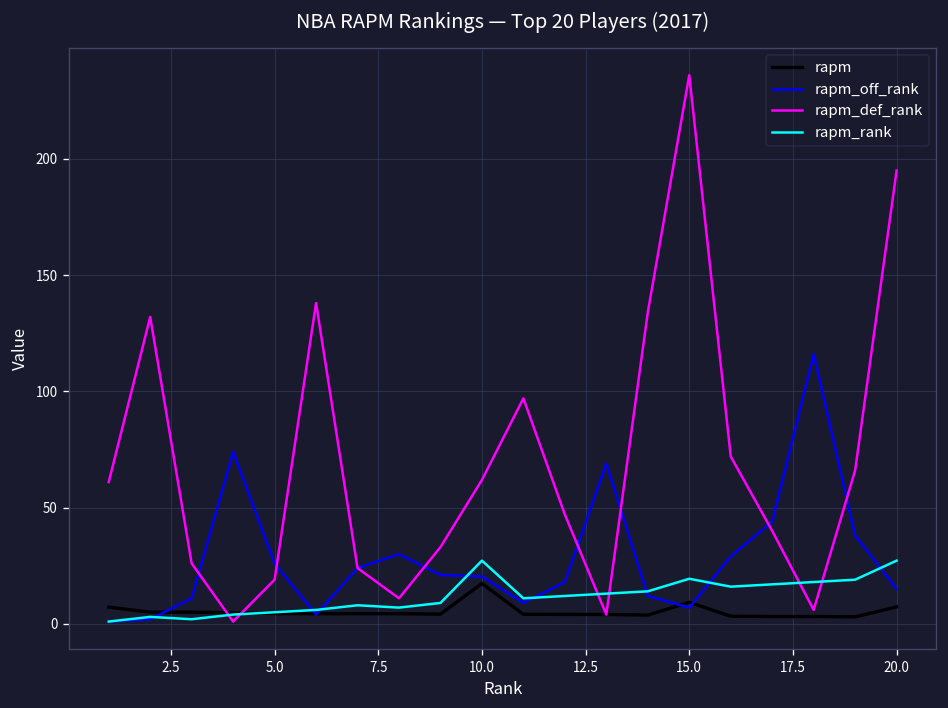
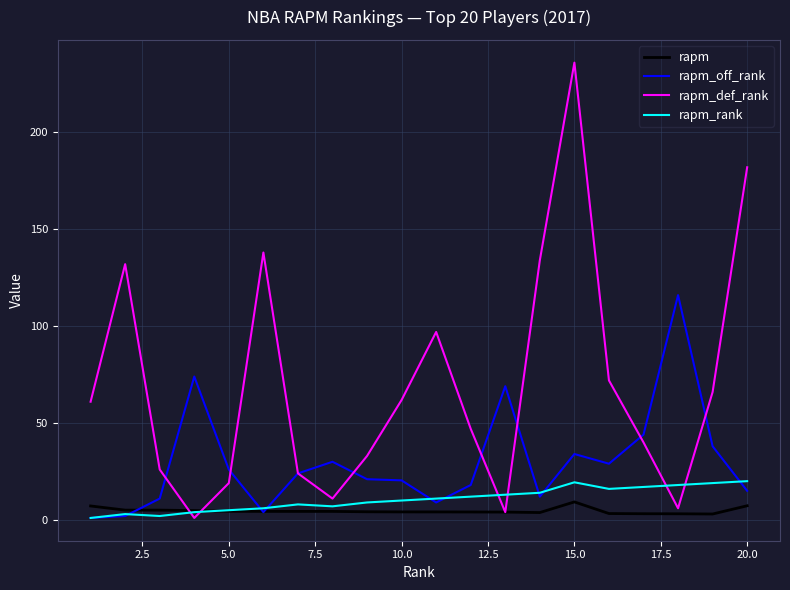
  {
    "rapm": {
-     "10.0": 17,
+     "10.0": 4,
      "15.0": 9,
      "20.0": 7
    },
    "rapm_off_rank": {
      "5.0": 26,
      "10.0": 20,
-     "15.0": 7,
+     "15.0": 34,
      "20.0": 15
    },
    "rapm_def_rank": {
      "5.0": 19,
      "10.0": 62,
      "15.0": 236,
-     "20.0": 195
+     "20.0": 182
    },
    "rapm_rank": {
-     "10.0": 27,
+     "10.0": 10,
      "15.0": 19,
-     "20.0": 27
+     "20.0": 20
    }
  }
